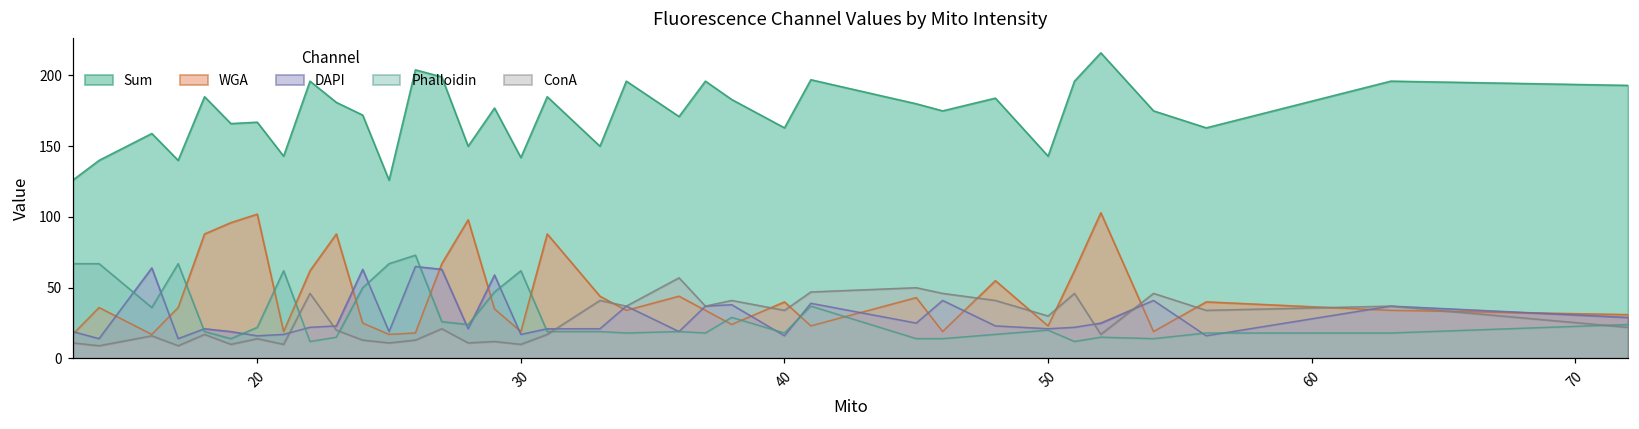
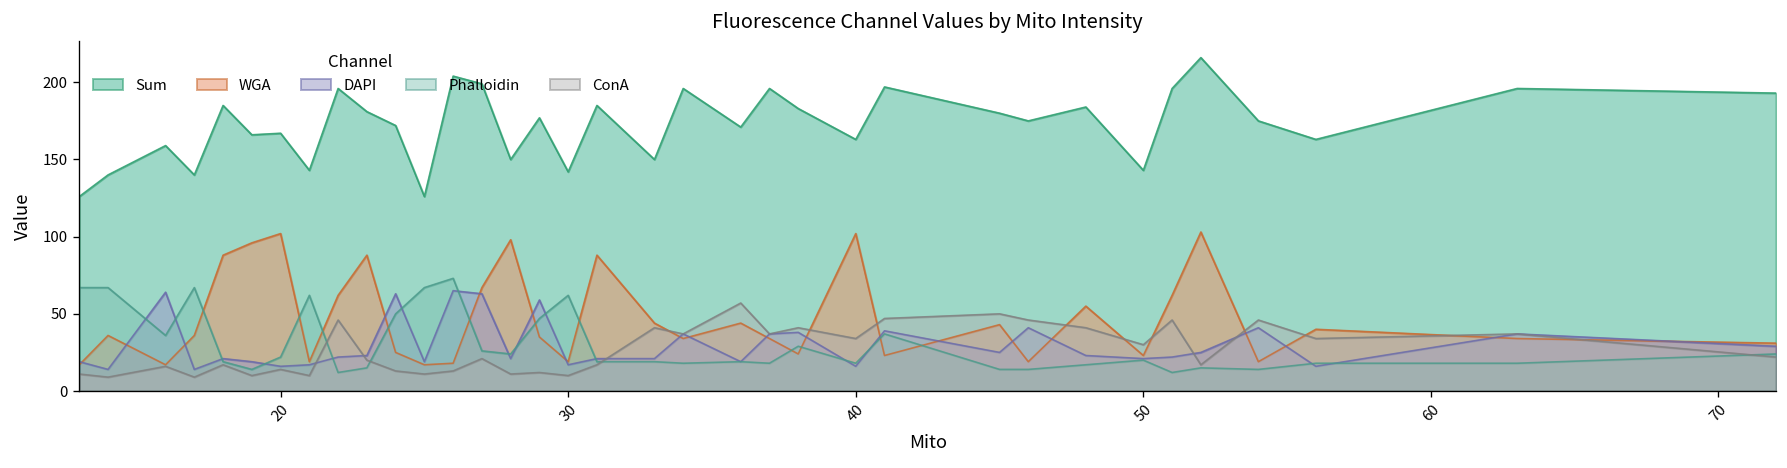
  {
    "WGA": {
      "20": 102,
      "30": 19,
-     "40": 40
+     "40": 102
    }
  }
